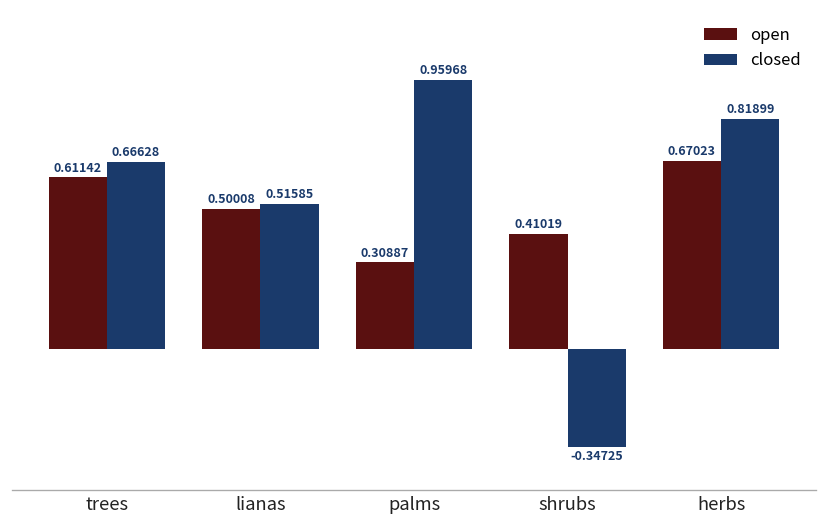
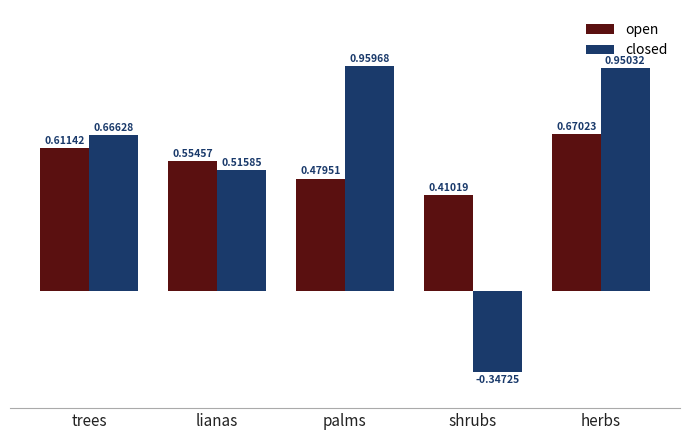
  {
    "open": {
      "trees": 0.61142,
-     "lianas": 0.50008,
-     "palms": 0.30887,
+     "lianas": 0.55457,
+     "palms": 0.47951,
      "shrubs": 0.41019,
      "herbs": 0.67023
    },
    "closed": {
      "trees": 0.66628,
      "lianas": 0.51585,
      "palms": 0.95968,
      "shrubs": -0.34725,
-     "herbs": 0.81899
+     "herbs": 0.95032
    }
  }
